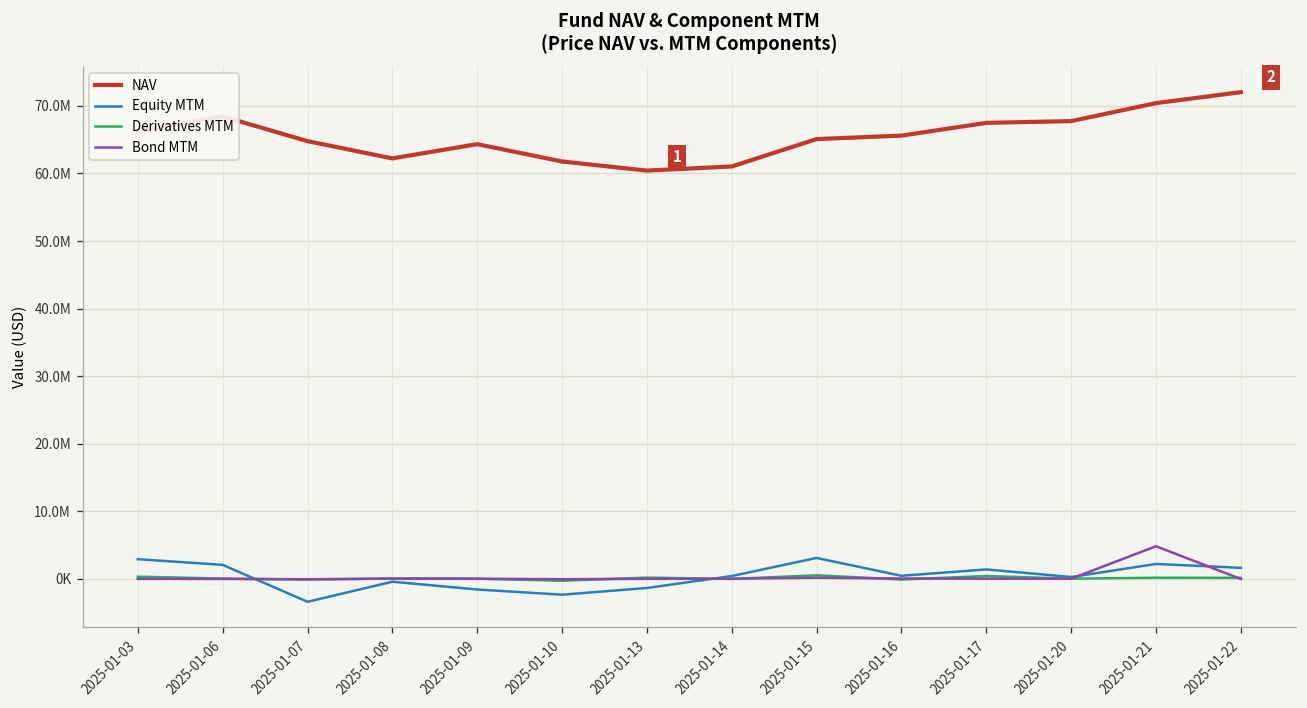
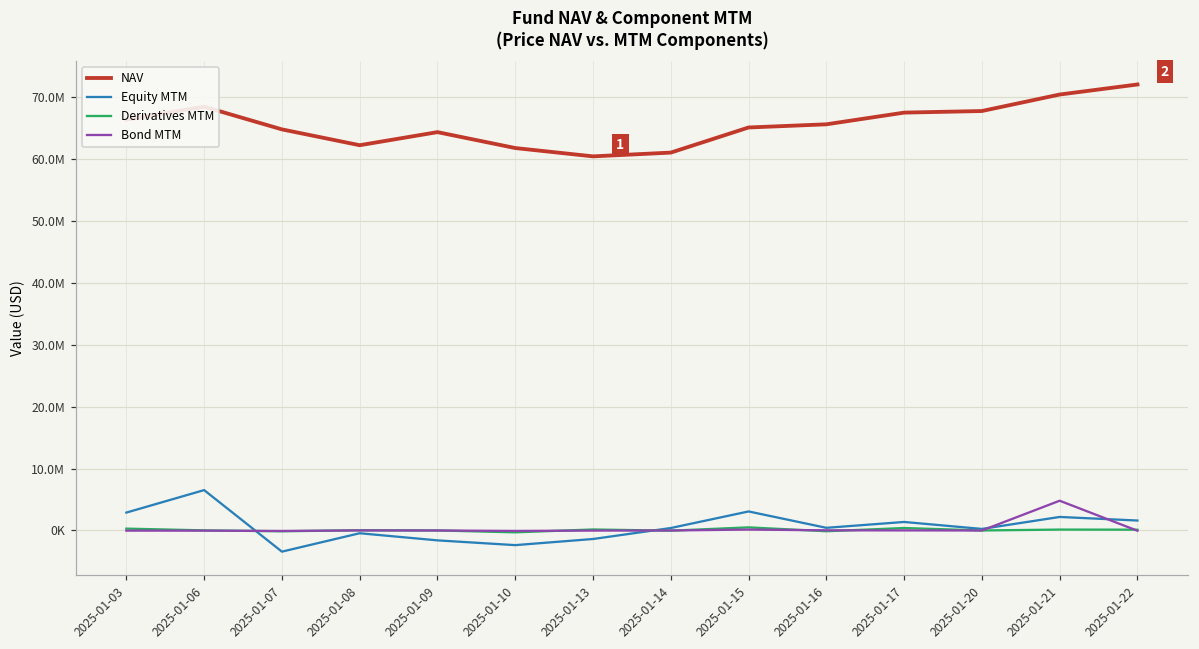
  {
    "NAV": {
      "2025-01-07": 65000000,
      "2025-01-08": 62000000,
      "2025-01-09": 64000000,
      "2025-01-10": 62000000,
      "2025-01-14": 61000000,
      "2025-01-15": 65000000,
      "2025-01-16": 66000000,
      "2025-01-17": 67000000,
      "2025-01-20": 68000000,
      "2025-01-21": 70000000
    },
    "Equity MTM": {
      "2025-01-03": 3000000,
-     "2025-01-06": 2000000,
+     "2025-01-06": 7000000,
      "2025-01-07": -3000000,
      "2025-01-08": 0,
      "2025-01-09": -2000000,
      "2025-01-10": -2000000,
      "2025-01-13": -1000000,
      "2025-01-15": 3000000,
      "2025-01-17": 1000000,
      "2025-01-21": 2000000,
      "2025-01-22": 2000000
    },
    "Derivatives MTM": {
      "2025-01-21": 0
    },
    "Bond MTM": {
      "2025-01-21": 5000000
    }
  }
